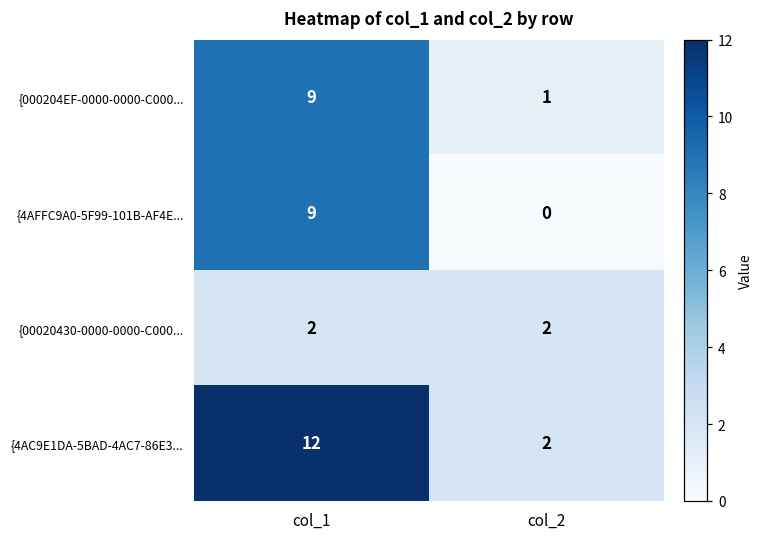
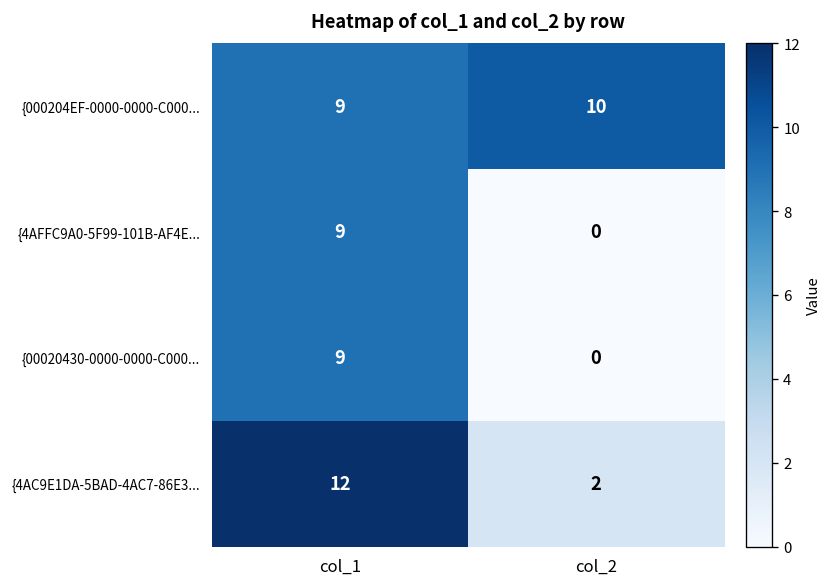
  {
    "{000204EF-0000-0000-C000...": {
      "col_1": 9,
-     "col_2": 1
+     "col_2": 10
    },
    "{4AFFC9A0-5F99-101B-AF4E...": {
      "col_1": 9,
      "col_2": 0
    },
    "{00020430-0000-0000-C000...": {
-     "col_1": 2,
-     "col_2": 2
+     "col_1": 9,
+     "col_2": 0
    },
    "{4AC9E1DA-5BAD-4AC7-86E3...": {
      "col_1": 12,
      "col_2": 2
    }
  }
